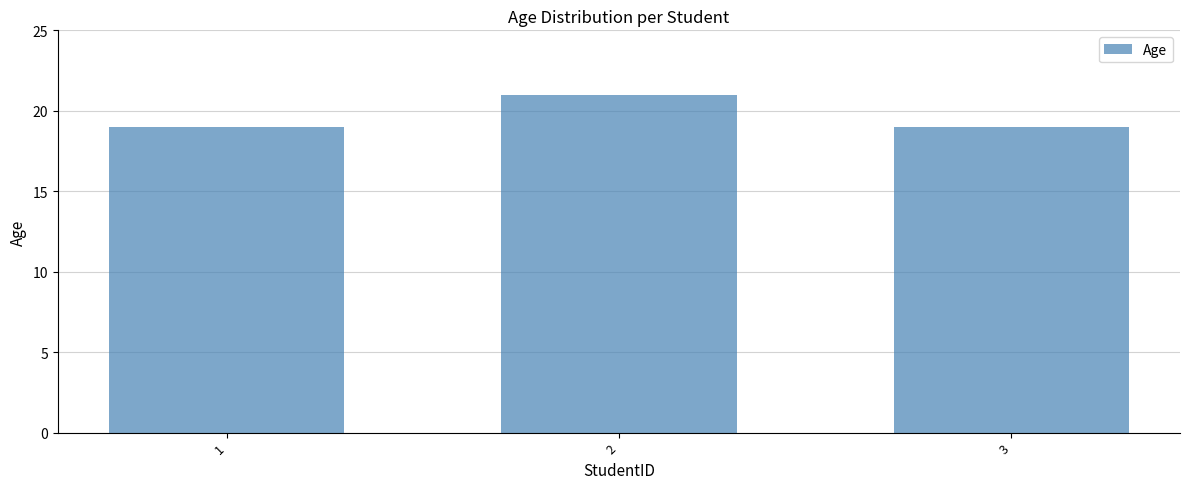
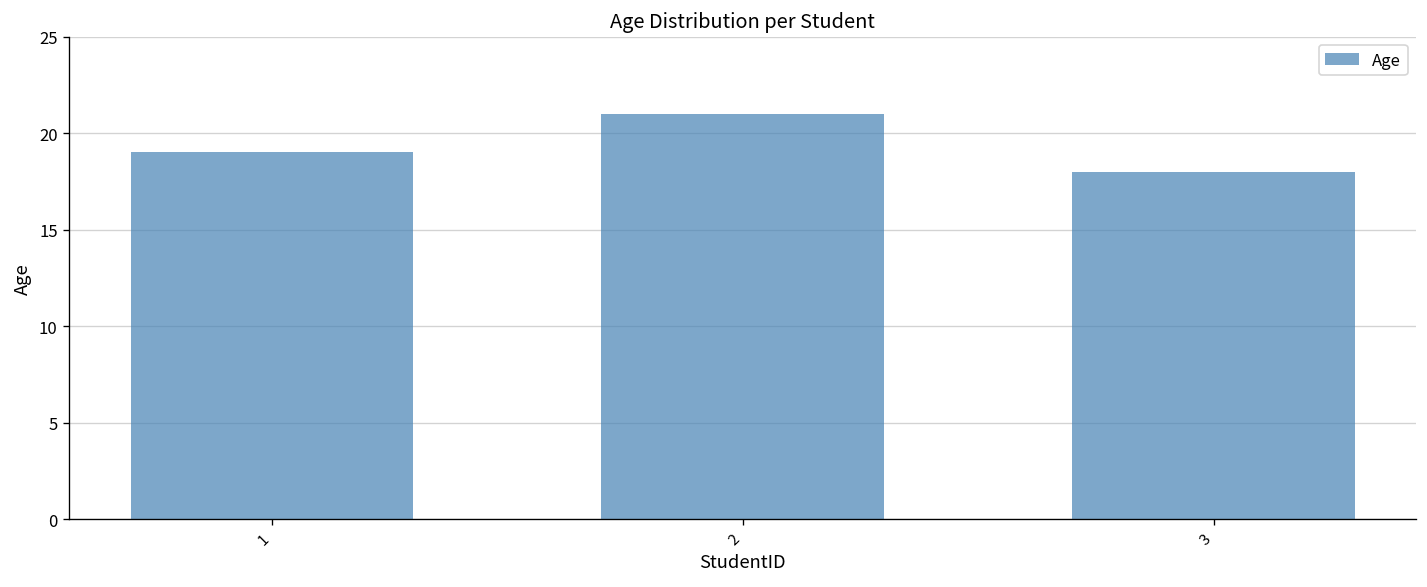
  {
    "1": 19,
    "2": 21,
-   "3": 19
+   "3": 18
  }
